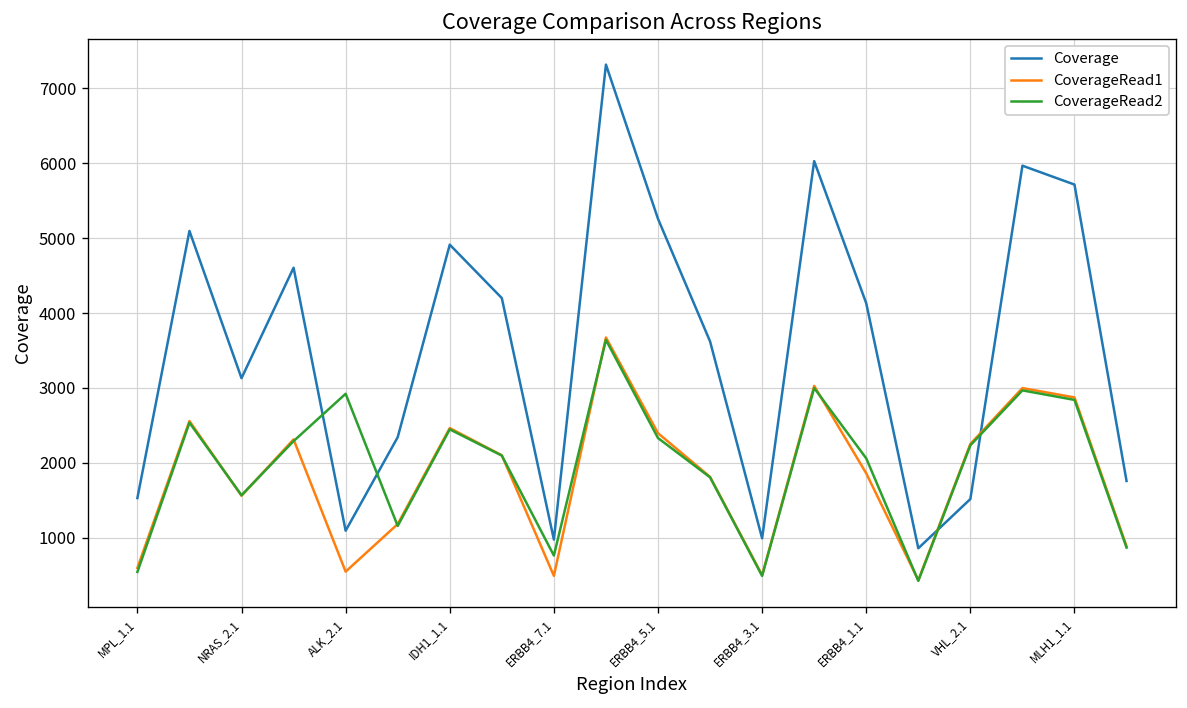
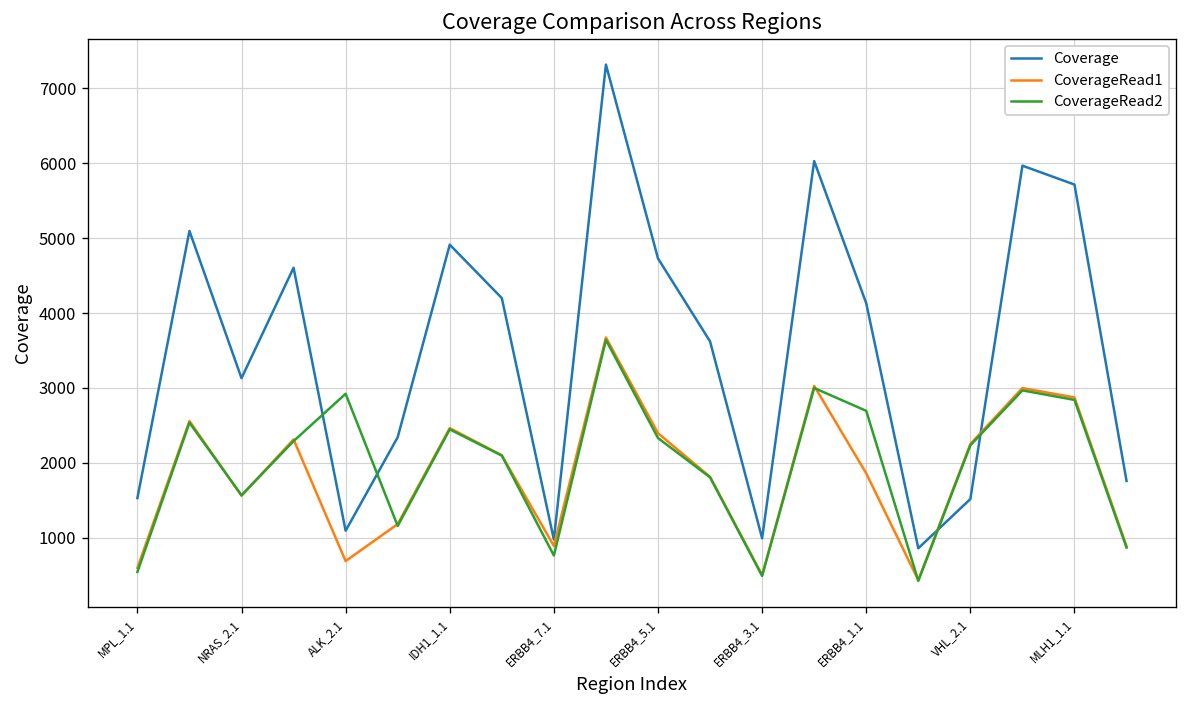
  {
    "Coverage": {
      "MPL_1.1": 1500,
      "NRAS_2.1": 3100,
      "ALK_2.1": 1100,
      "IDH1_1.1": 4900,
      "ERBB4_7.1": 1000,
-     "ERBB4_5.1": 5300,
+     "ERBB4_5.1": 4700,
      "ERBB4_3.1": 1000,
      "ERBB4_1.1": 4100,
      "VHL_2.1": 1500,
      "MLH1_1.1": 5700
    },
    "CoverageRead1": {
      "MPL_1.1": 600,
-     "ALK_2.1": 500,
-     "ERBB4_7.1": 500,
+     "ALK_2.1": 700,
+     "ERBB4_7.1": 900,
      "ERBB4_5.1": 2400,
      "ERBB4_1.1": 1900
    },
    "CoverageRead2": {
      "MPL_1.1": 500,
      "ALK_2.1": 2900,
      "ERBB4_7.1": 800,
      "ERBB4_5.1": 2300,
-     "ERBB4_1.1": 2100
+     "ERBB4_1.1": 2700
    }
  }
